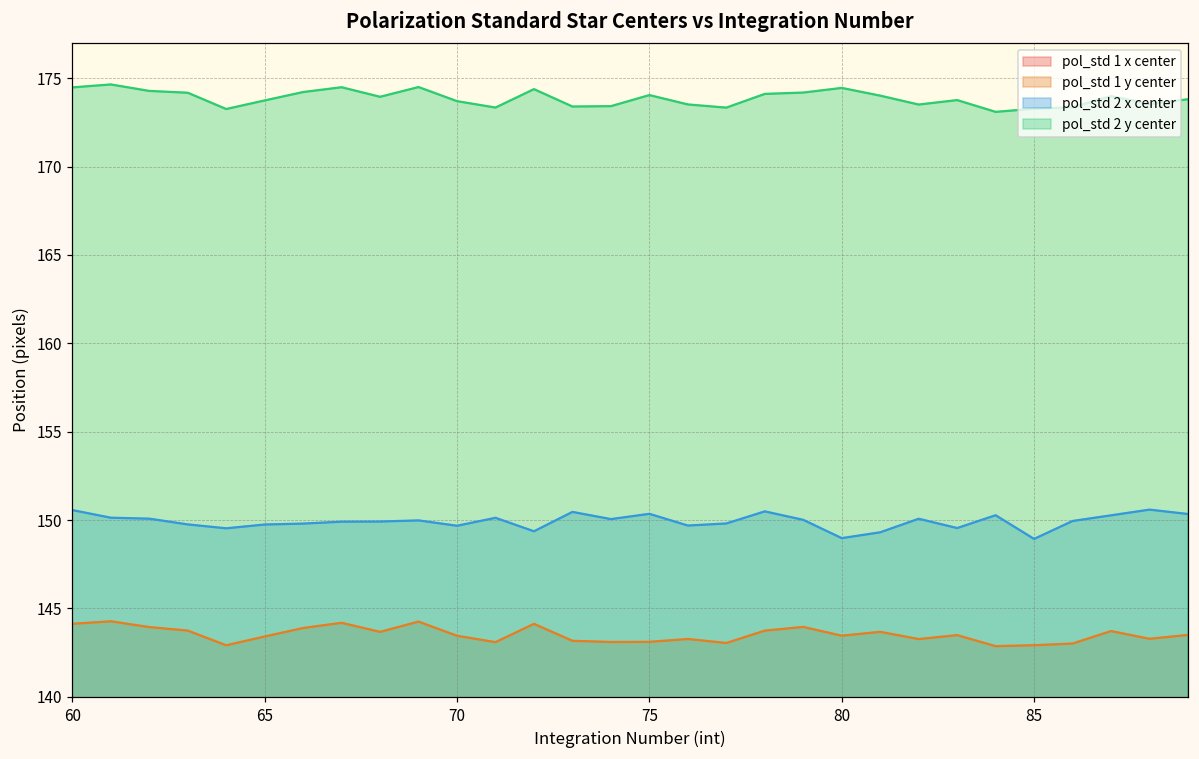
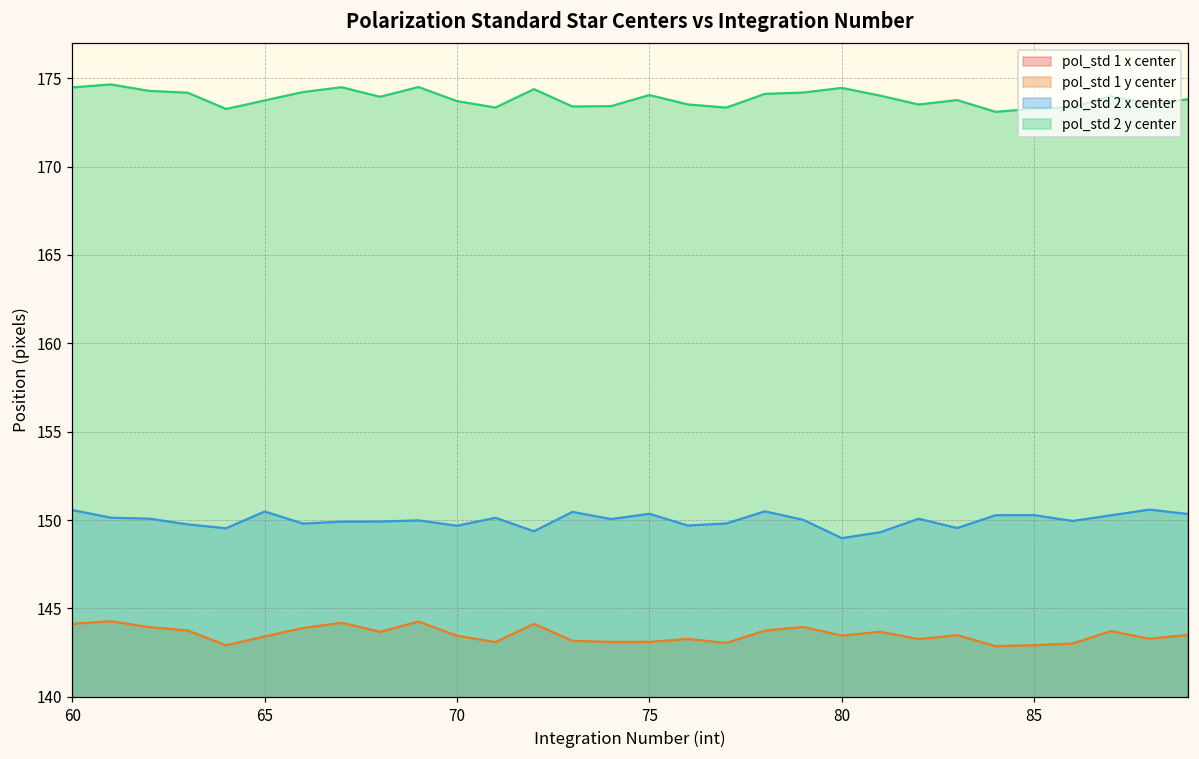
  {
    "pol_std 2 x center": {
      "60": 150.6,
-     "65": 149.7,
+     "65": 150.5,
      "70": 149.7,
      "75": 150.4,
      "80": 149.0,
-     "85": 148.9
+     "85": 150.3
    },
    "pol_std 2 y center": {
      "60": 174.5,
      "65": 173.7,
      "70": 173.7,
      "75": 174.0,
      "80": 174.4
    }
  }
